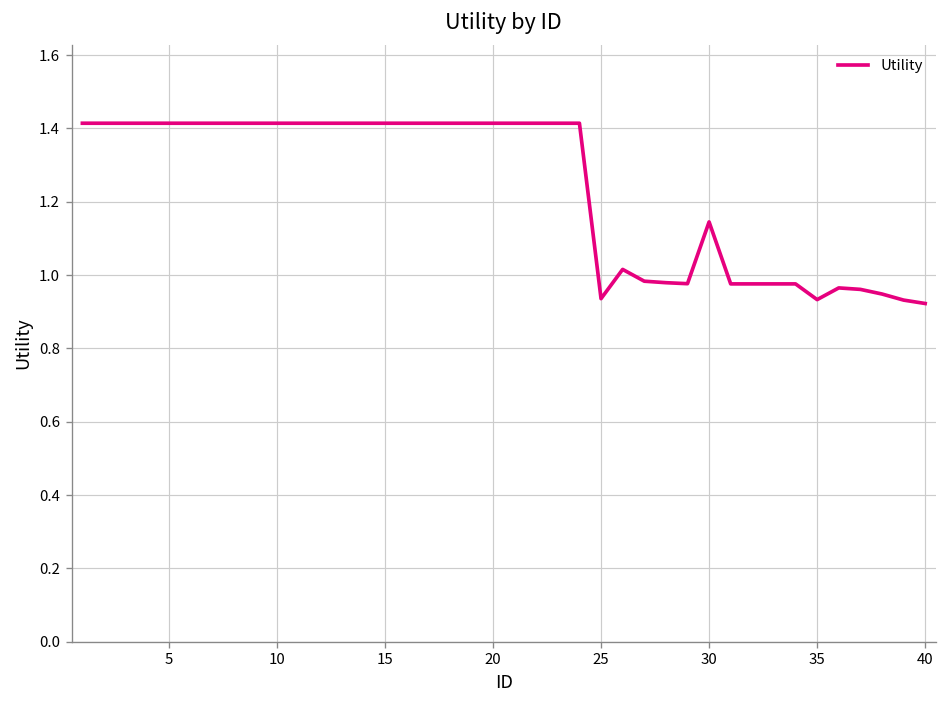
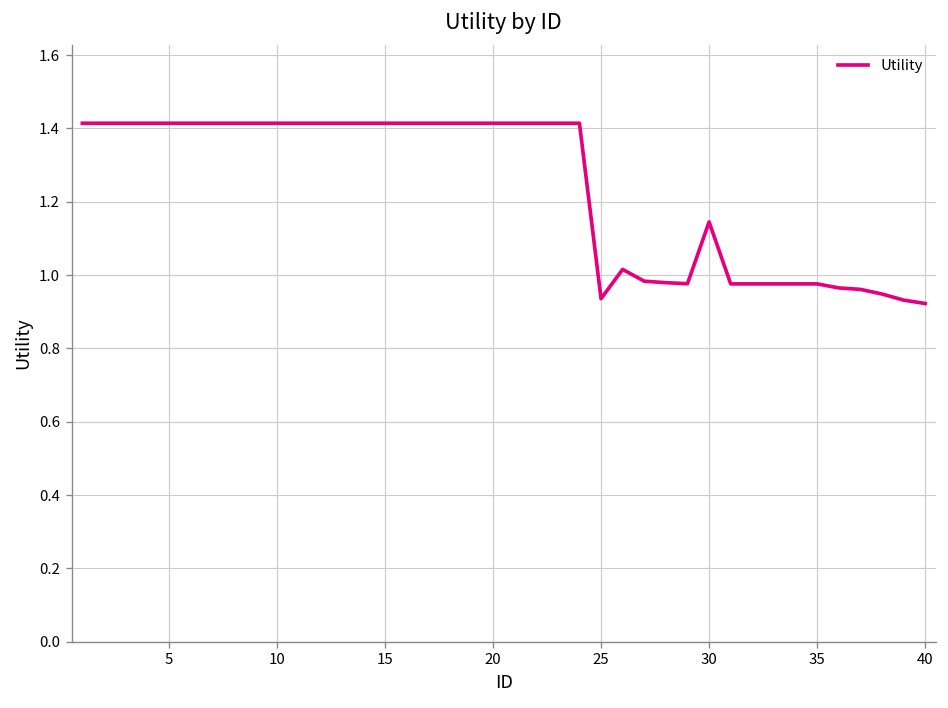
  {
    "5": 1.41,
    "10": 1.41,
    "15": 1.41,
    "20": 1.41,
    "25": 0.94,
    "30": 1.14,
-   "35": 0.93,
+   "35": 0.98,
    "40": 0.92
  }
